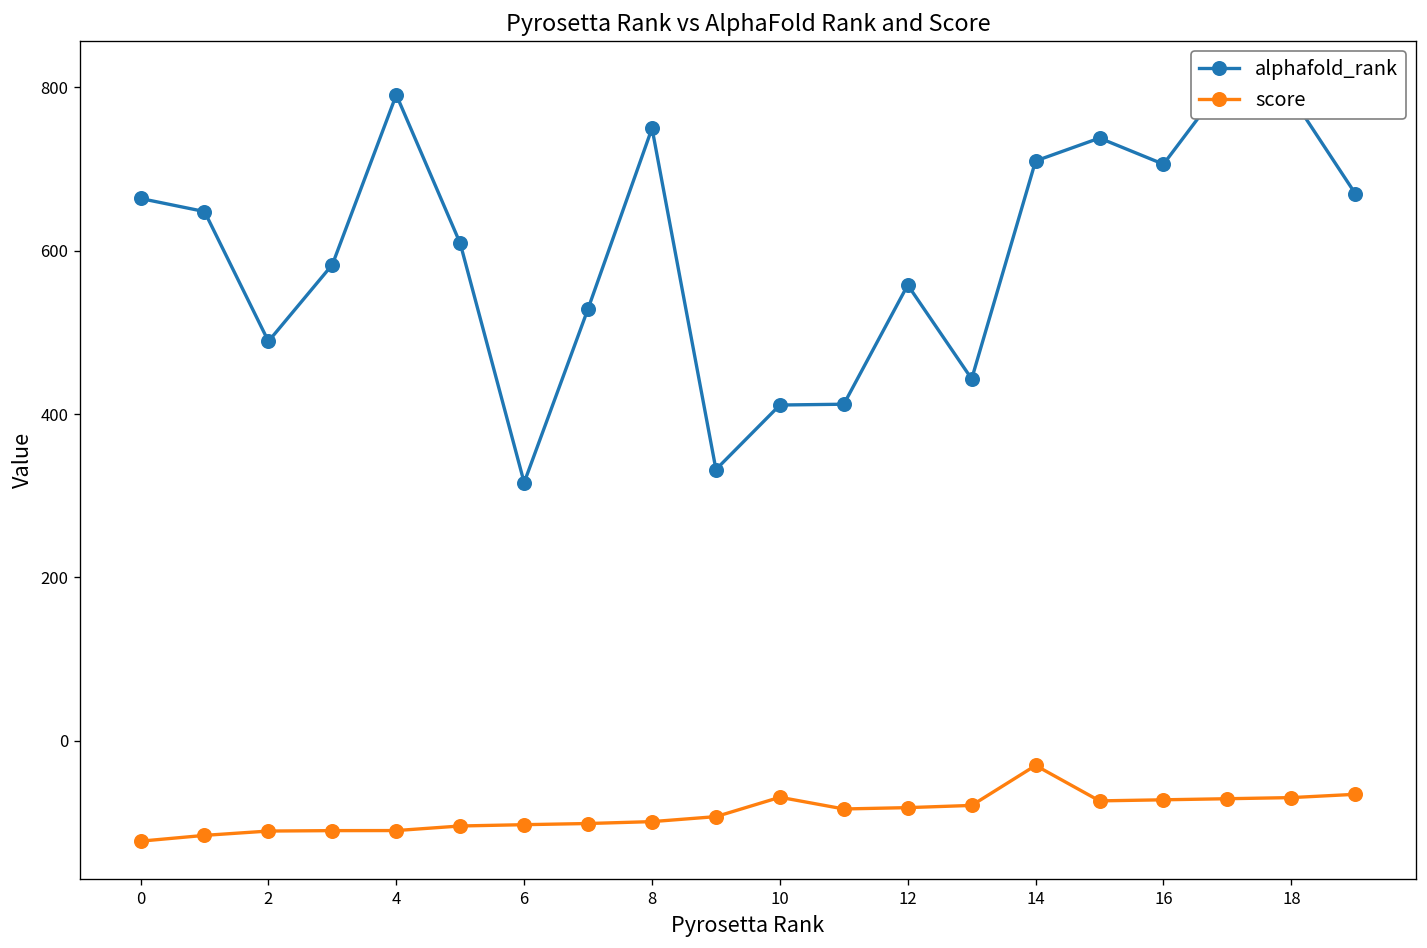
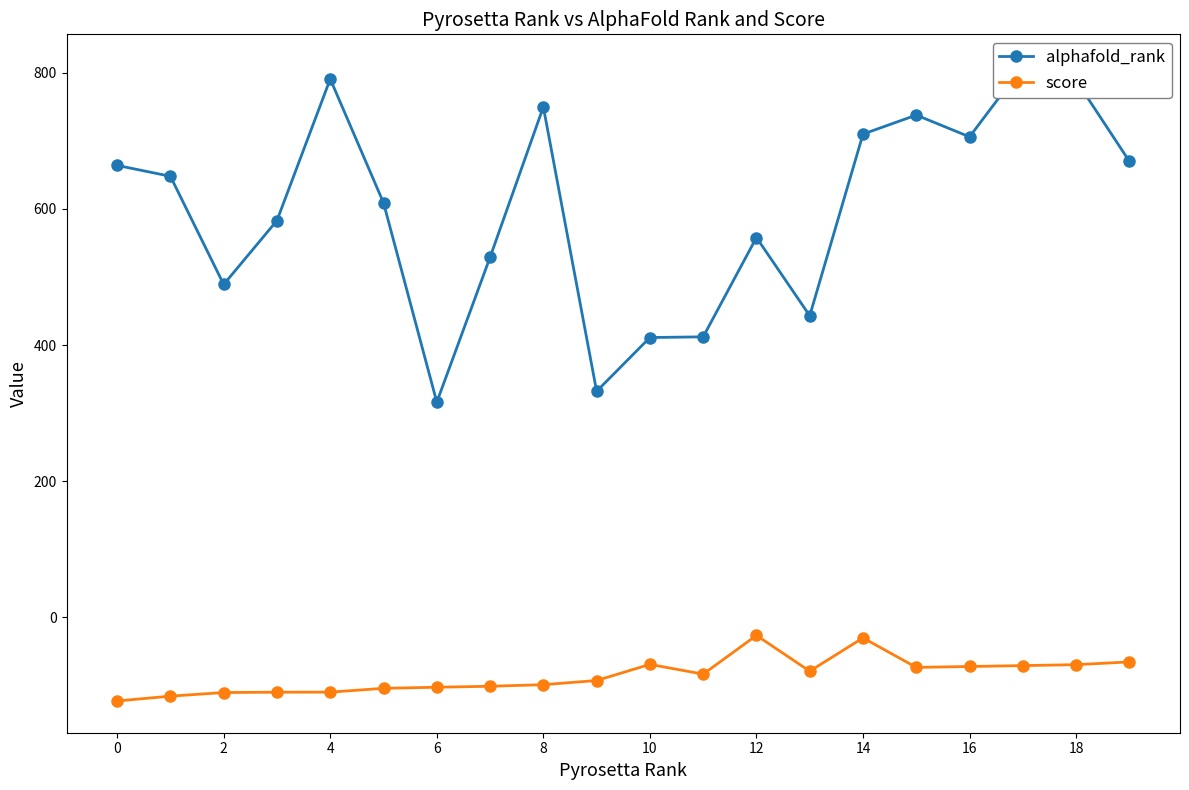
  {
    "alphafold_rank": {
      "0": 660,
      "2": 490,
      "4": 790,
      "6": 320,
      "8": 750,
      "10": 410,
      "12": 560,
      "14": 710,
      "16": 710
    },
    "score": {
      "0": -120,
      "2": -110,
      "4": -110,
      "6": -100,
      "8": -100,
      "10": -70,
-     "12": -80,
+     "12": -30,
      "14": -30,
      "16": -70,
      "18": -70
    }
  }
